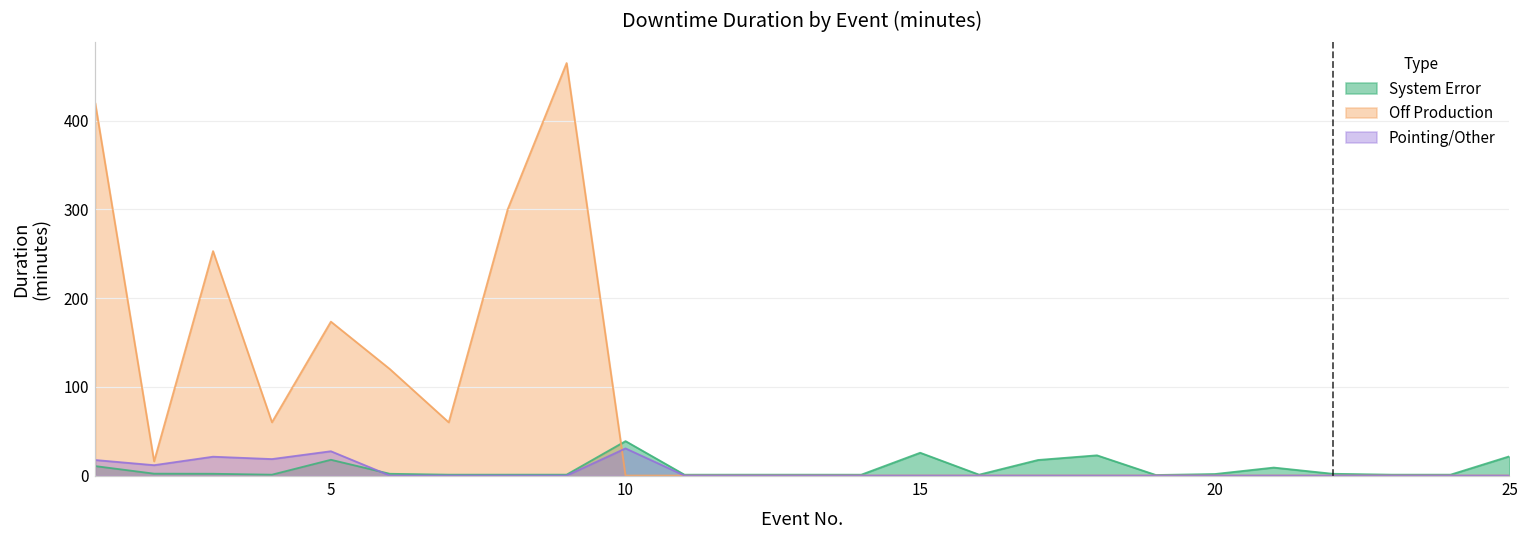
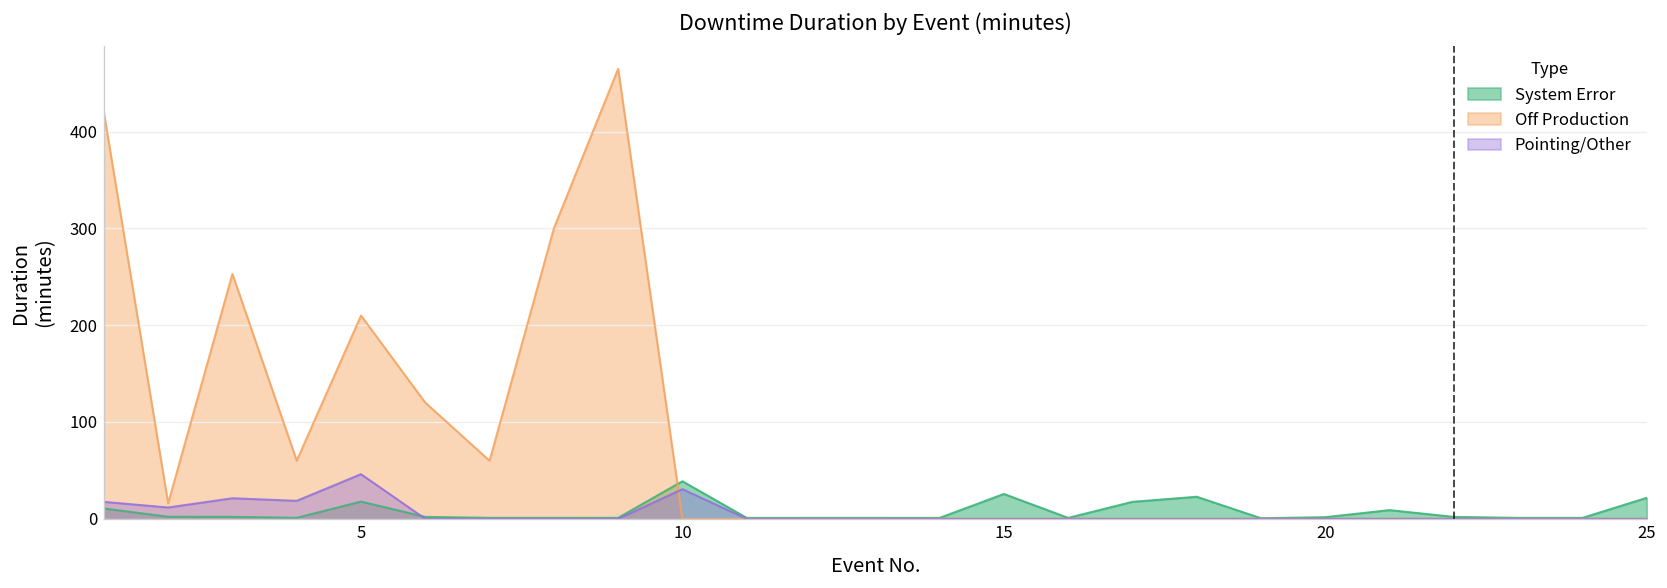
  {
    "System Error": {
      "5": 20,
      "10": 40,
      "15": 30,
      "25": 20
    },
    "Off Production": {
-     "5": 170,
+     "5": 210,
      "10": 0
    },
    "Pointing/Other": {
-     "5": 30,
+     "5": 50,
      "10": 30
    }
  }
